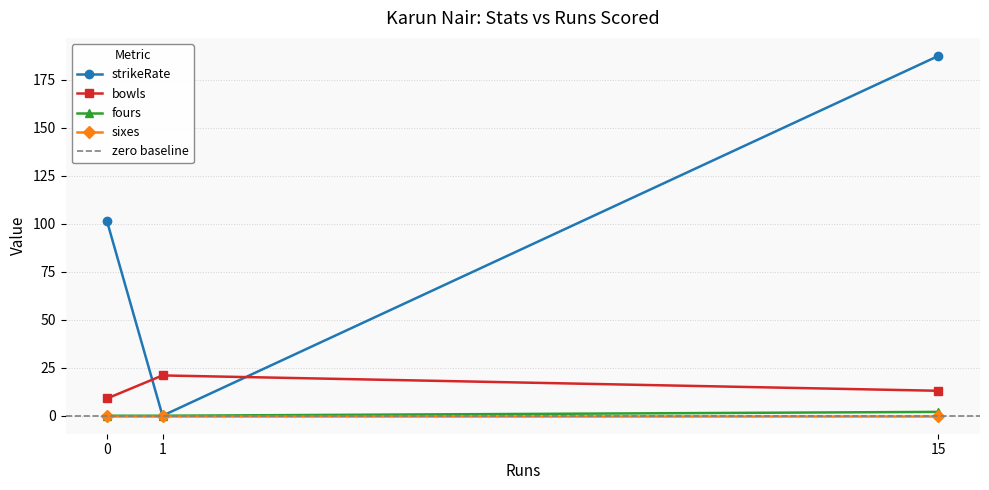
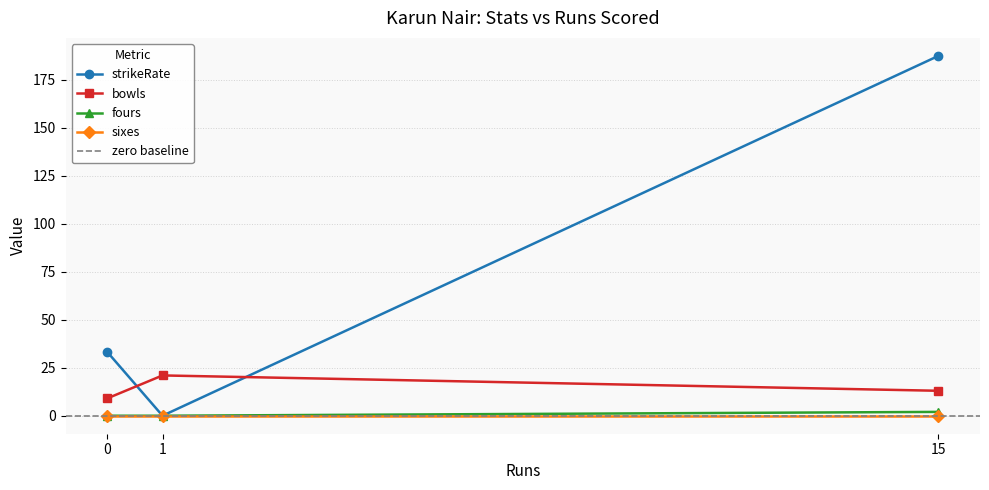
  {
    "strikeRate": {
-     "0": 101,
+     "0": 33,
      "15": 188
    },
    "bowls": {
      "0": 9,
      "1": 21,
      "15": 13
    },
    "fours": {
      "15": 2
    },
    "sixes": {
      "15": 0
    }
  }
